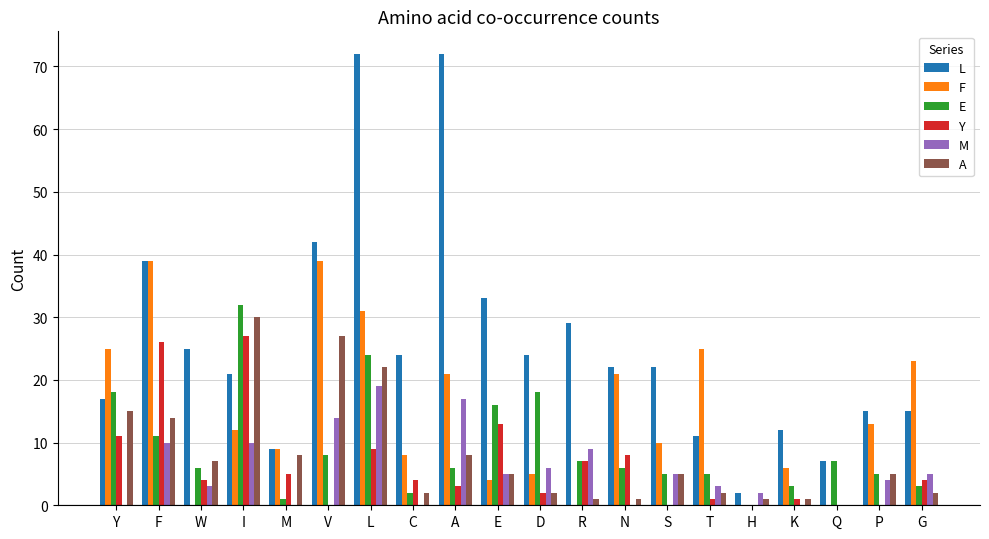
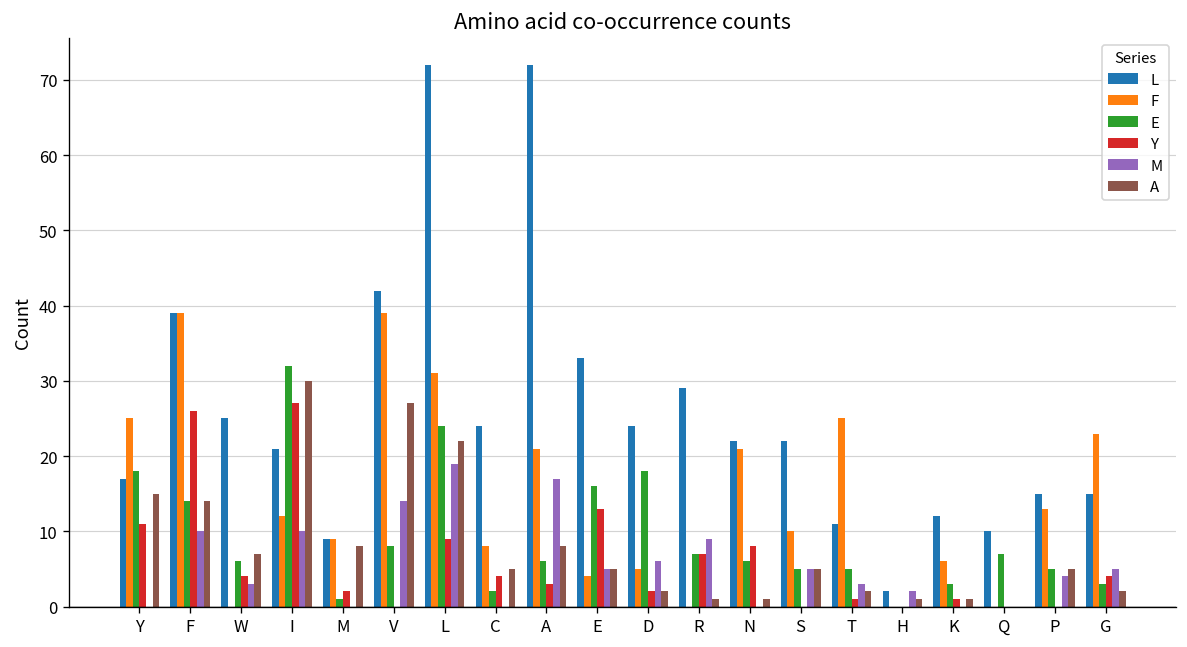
  {
    "L": {
      "Y": 17,
      "F": 39,
      "W": 25,
      "I": 21,
      "M": 9,
      "V": 42,
      "L": 72,
      "C": 24,
      "A": 72,
      "E": 33,
      "D": 24,
      "R": 29,
      "N": 22,
      "S": 22,
      "T": 11,
      "H": 2,
      "K": 12,
-     "Q": 7,
+     "Q": 10,
      "P": 15,
      "G": 15
    },
    "F": {
      "Y": 25,
      "F": 39,
      "W": 0,
      "I": 12,
      "M": 9,
      "V": 39,
      "L": 31,
      "C": 8,
      "A": 21,
      "E": 4,
      "D": 5,
      "R": 0,
      "N": 21,
      "S": 10,
      "T": 25,
      "H": 0,
      "K": 6,
      "Q": 0,
      "P": 13,
      "G": 23
    },
    "E": {
      "Y": 18,
-     "F": 11,
+     "F": 14,
      "W": 6,
      "I": 32,
      "M": 1,
      "V": 8,
      "L": 24,
      "C": 2,
      "A": 6,
      "E": 16,
      "D": 18,
      "R": 7,
      "N": 6,
      "S": 5,
      "T": 5,
      "H": 0,
      "K": 3,
      "Q": 7,
      "P": 5,
      "G": 3
    },
    "Y": {
      "Y": 11,
      "F": 26,
      "W": 4,
      "I": 27,
-     "M": 5,
+     "M": 2,
      "V": 0,
      "L": 9,
      "C": 4,
      "A": 3,
      "E": 13,
      "D": 2,
      "R": 7,
      "N": 8,
      "S": 0,
      "T": 1,
      "H": 0,
      "K": 1,
      "Q": 0,
      "P": 0,
      "G": 4
    },
    "M": {
      "Y": 0,
      "F": 10,
      "W": 3,
      "I": 10,
      "M": 0,
      "V": 14,
      "L": 19,
      "C": 0,
      "A": 17,
      "E": 5,
      "D": 6,
      "R": 9,
      "N": 0,
      "S": 5,
      "T": 3,
      "H": 2,
      "K": 0,
      "Q": 0,
      "P": 4,
      "G": 5
    },
    "A": {
      "Y": 15,
      "F": 14,
      "W": 7,
      "I": 30,
      "M": 8,
      "V": 27,
      "L": 22,
-     "C": 2,
+     "C": 5,
      "A": 8,
      "E": 5,
      "D": 2,
      "R": 1,
      "N": 1,
      "S": 5,
      "T": 2,
      "H": 1,
      "K": 1,
      "Q": 0,
      "P": 5,
      "G": 2
    }
  }
